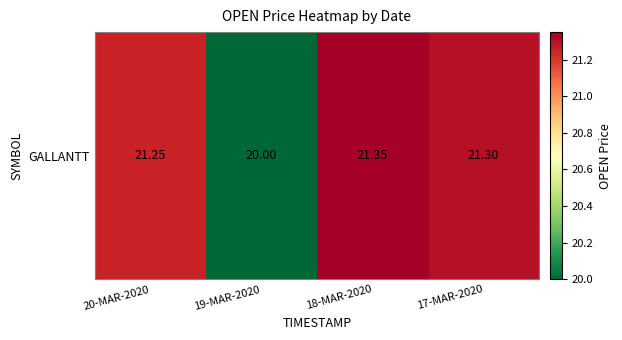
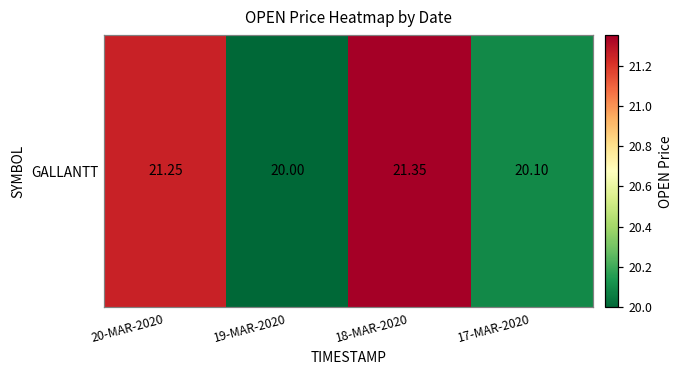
  {
    "GALLANTT": {
      "20-MAR-2020": 21.25,
      "19-MAR-2020": 20.00,
      "18-MAR-2020": 21.35,
-     "17-MAR-2020": 21.30
+     "17-MAR-2020": 20.10
    }
  }
